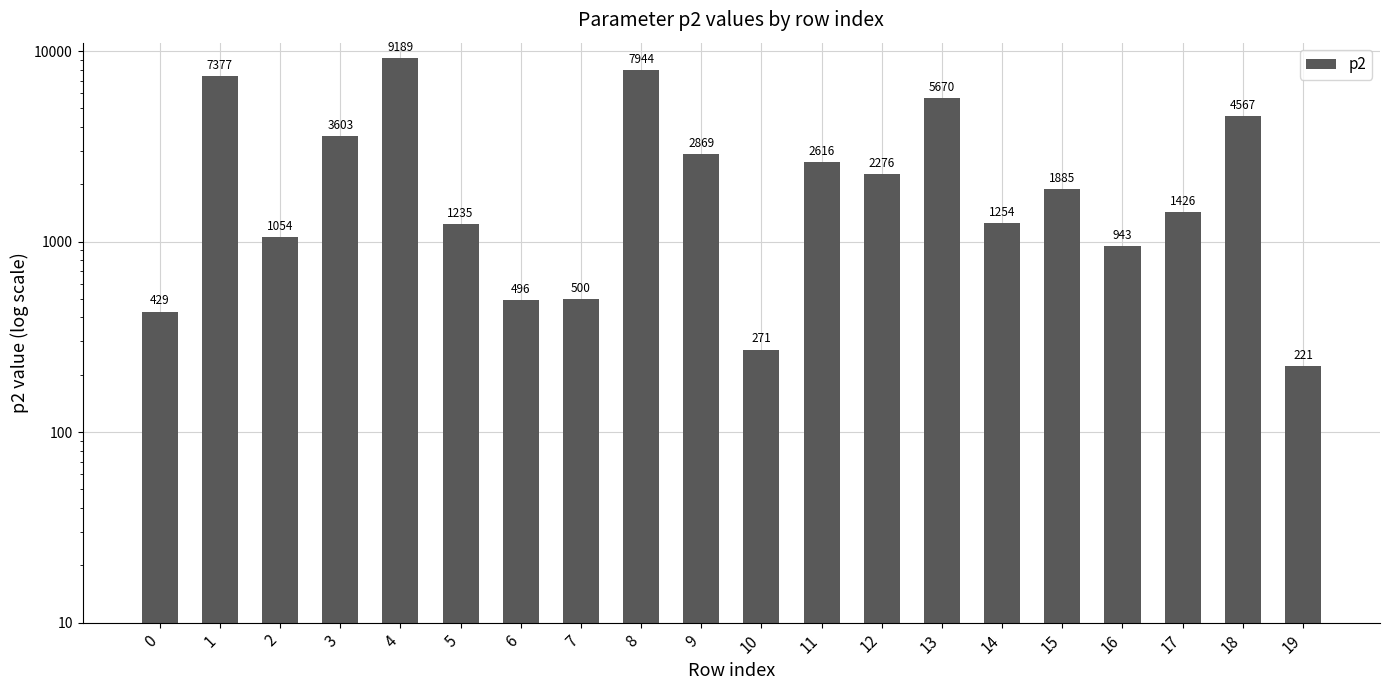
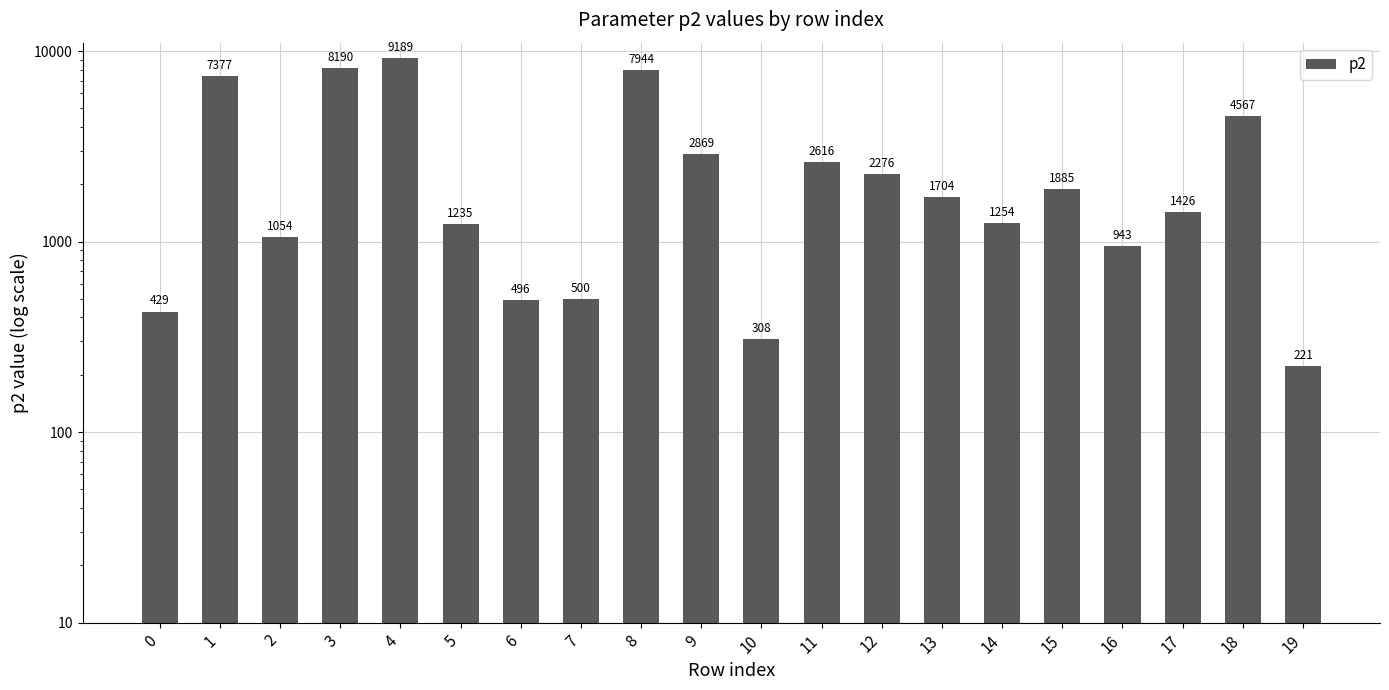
  {
    "0": 429,
    "1": 7377,
    "2": 1054,
-   "3": 3603,
+   "3": 8190,
    "4": 9189,
    "5": 1235,
    "6": 496,
    "7": 500,
    "8": 7944,
    "9": 2869,
-   "10": 271,
+   "10": 308,
    "11": 2616,
    "12": 2276,
-   "13": 5670,
+   "13": 1704,
    "14": 1254,
    "15": 1885,
    "16": 943,
    "17": 1426,
    "18": 4567,
    "19": 221
  }
